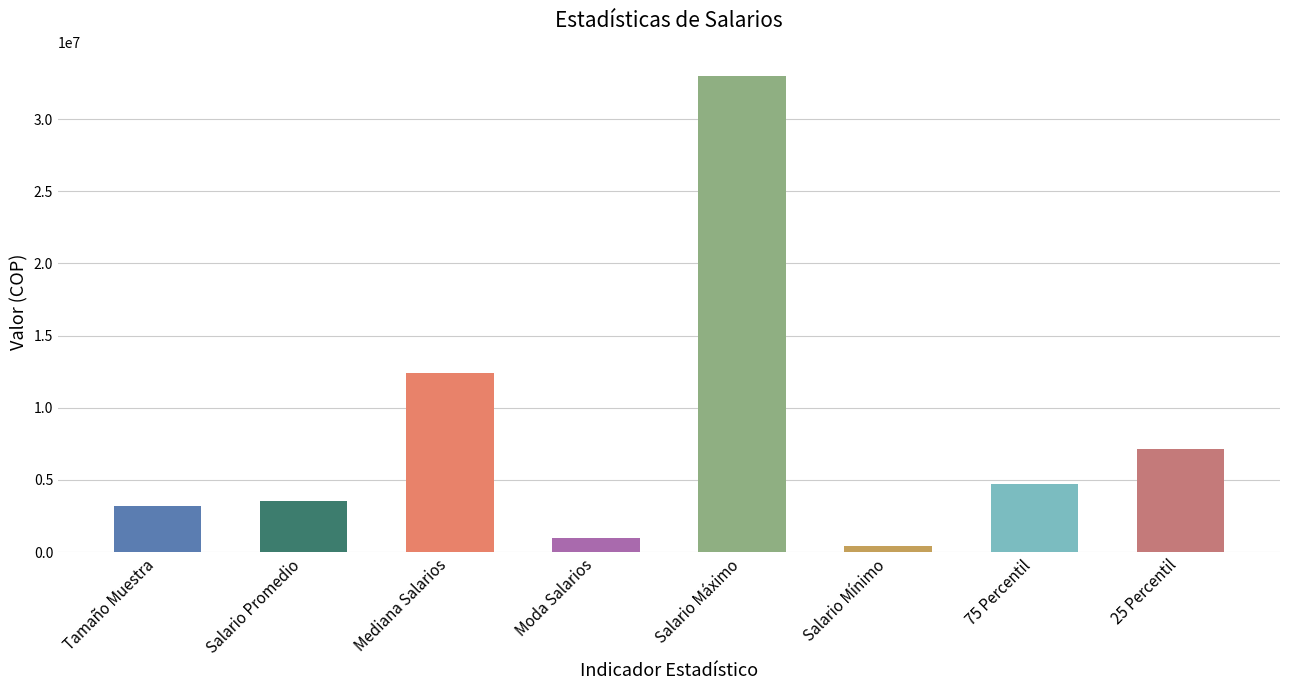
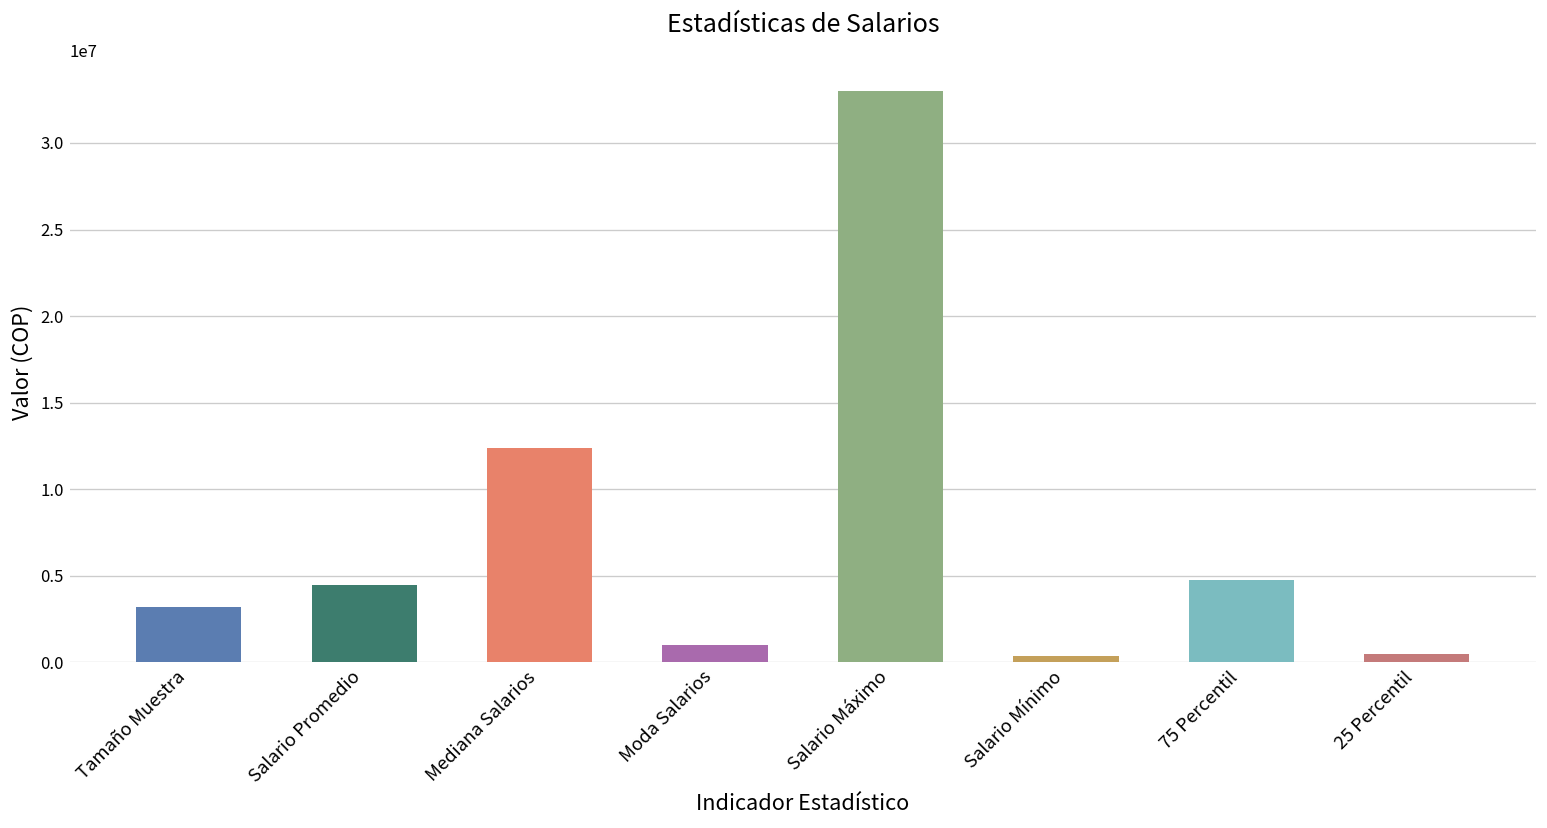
  {
    "Tamaño Muestra": 3200000,
-   "Salario Promedio": 3500000,
+   "Salario Promedio": 4500000,
    "Mediana Salarios": 12400000,
    "Moda Salarios": 1000000,
    "Salario Máximo": 33000000,
    "Salario Mínimo": 400000,
    "75 Percentil": 4800000,
-   "25 Percentil": 7200000
+   "25 Percentil": 500000
  }
